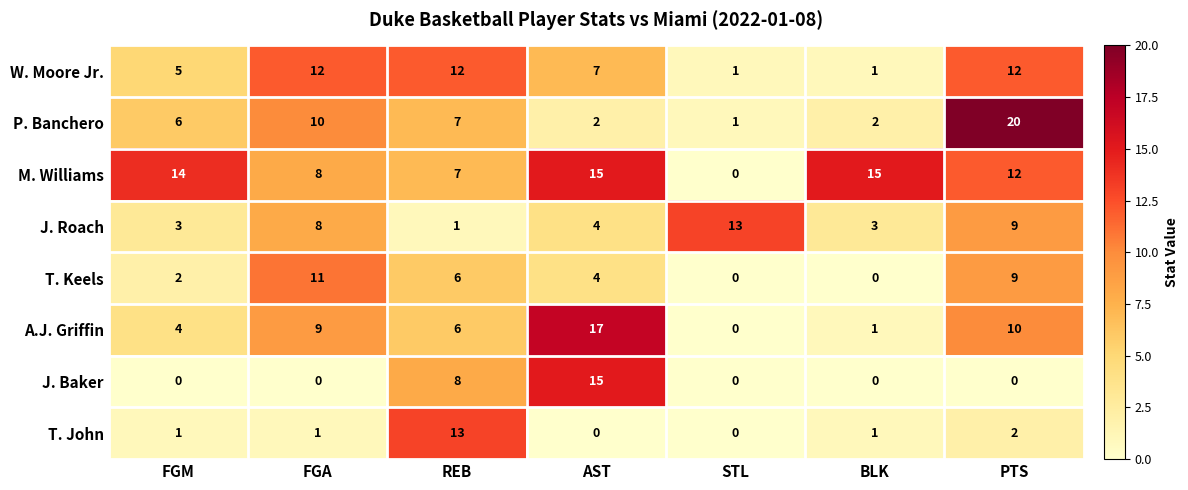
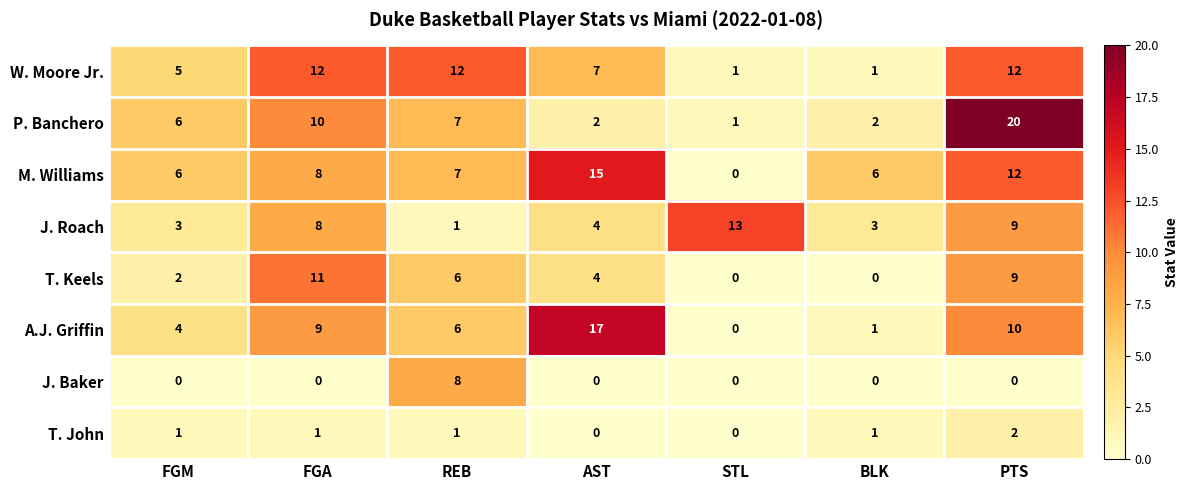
  {
    "W. Moore Jr.": {
      "FGM": 5,
      "FGA": 12,
      "REB": 12,
      "AST": 7,
      "STL": 1,
      "BLK": 1,
      "PTS": 12
    },
    "P. Banchero": {
      "FGM": 6,
      "FGA": 10,
      "REB": 7,
      "AST": 2,
      "STL": 1,
      "BLK": 2,
      "PTS": 20
    },
    "M. Williams": {
-     "FGM": 14,
+     "FGM": 6,
      "FGA": 8,
      "REB": 7,
      "AST": 15,
      "STL": 0,
-     "BLK": 15,
+     "BLK": 6,
      "PTS": 12
    },
    "J. Roach": {
      "FGM": 3,
      "FGA": 8,
      "REB": 1,
      "AST": 4,
      "STL": 13,
      "BLK": 3,
      "PTS": 9
    },
    "T. Keels": {
      "FGM": 2,
      "FGA": 11,
      "REB": 6,
      "AST": 4,
      "STL": 0,
      "BLK": 0,
      "PTS": 9
    },
    "A.J. Griffin": {
      "FGM": 4,
      "FGA": 9,
      "REB": 6,
      "AST": 17,
      "STL": 0,
      "BLK": 1,
      "PTS": 10
    },
    "J. Baker": {
      "FGM": 0,
      "FGA": 0,
      "REB": 8,
-     "AST": 15,
+     "AST": 0,
      "STL": 0,
      "BLK": 0,
      "PTS": 0
    },
    "T. John": {
      "FGM": 1,
      "FGA": 1,
-     "REB": 13,
+     "REB": 1,
      "AST": 0,
      "STL": 0,
      "BLK": 1,
      "PTS": 2
    }
  }
